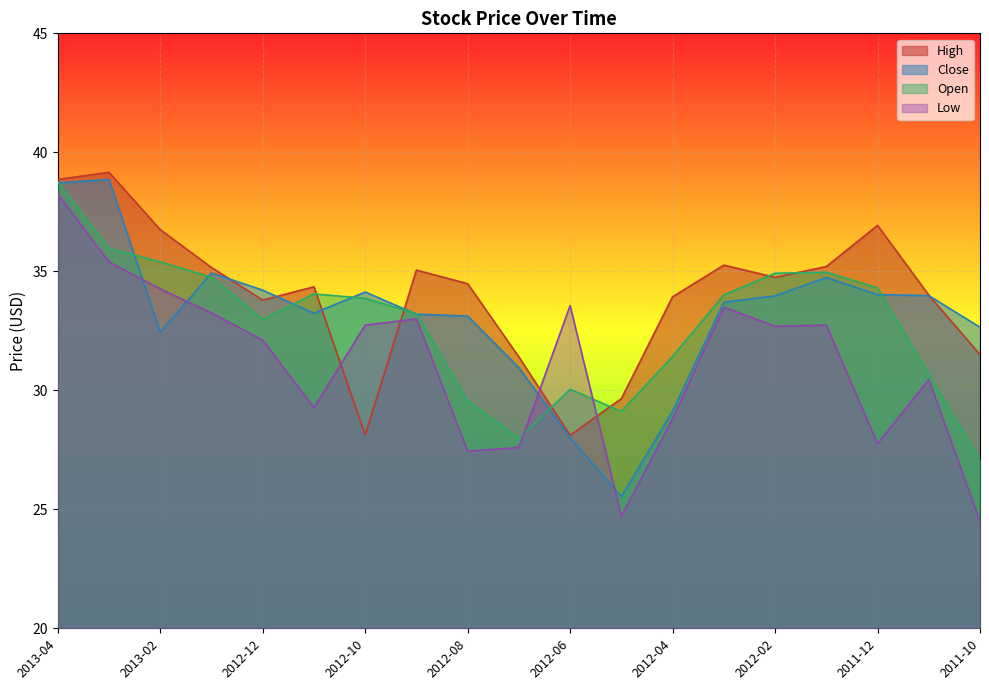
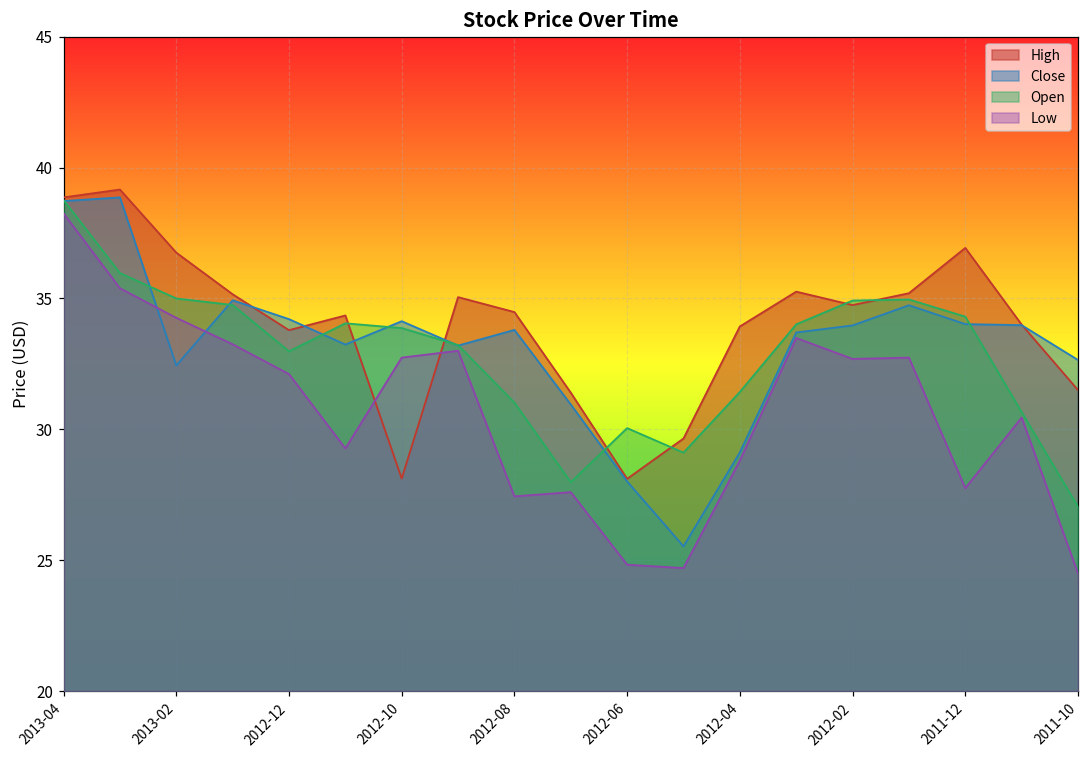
  {
    "High": {
      "2013-02": 36.8,
      "2012-12": 33.8,
      "2012-10": 28.1,
      "2012-08": 34.5,
      "2012-04": 33.9,
      "2012-02": 34.7,
      "2011-12": 36.9,
      "2011-10": 31.5
    },
    "Close": {
      "2013-02": 32.4,
      "2012-12": 34.2,
      "2012-10": 34.1,
-     "2012-08": 33.1,
+     "2012-08": 33.8,
      "2012-04": 29.1,
      "2012-02": 34.0,
      "2011-12": 34.0,
      "2011-10": 32.7
    },
    "Open": {
-     "2013-02": 35.4,
+     "2013-02": 35.0,
      "2012-12": 33.0,
      "2012-10": 33.9,
-     "2012-08": 29.6,
+     "2012-08": 31.0,
      "2012-06": 30.0,
      "2012-04": 31.4,
      "2012-02": 34.9,
      "2011-12": 34.3,
      "2011-10": 27.0
    },
    "Low": {
      "2013-04": 38.3,
      "2013-02": 34.3,
      "2012-12": 32.1,
      "2012-10": 32.7,
      "2012-08": 27.4,
-     "2012-06": 33.6,
+     "2012-06": 24.8,
      "2012-04": 28.8,
      "2012-02": 32.7,
      "2011-12": 27.8,
      "2011-10": 24.5
    }
  }
